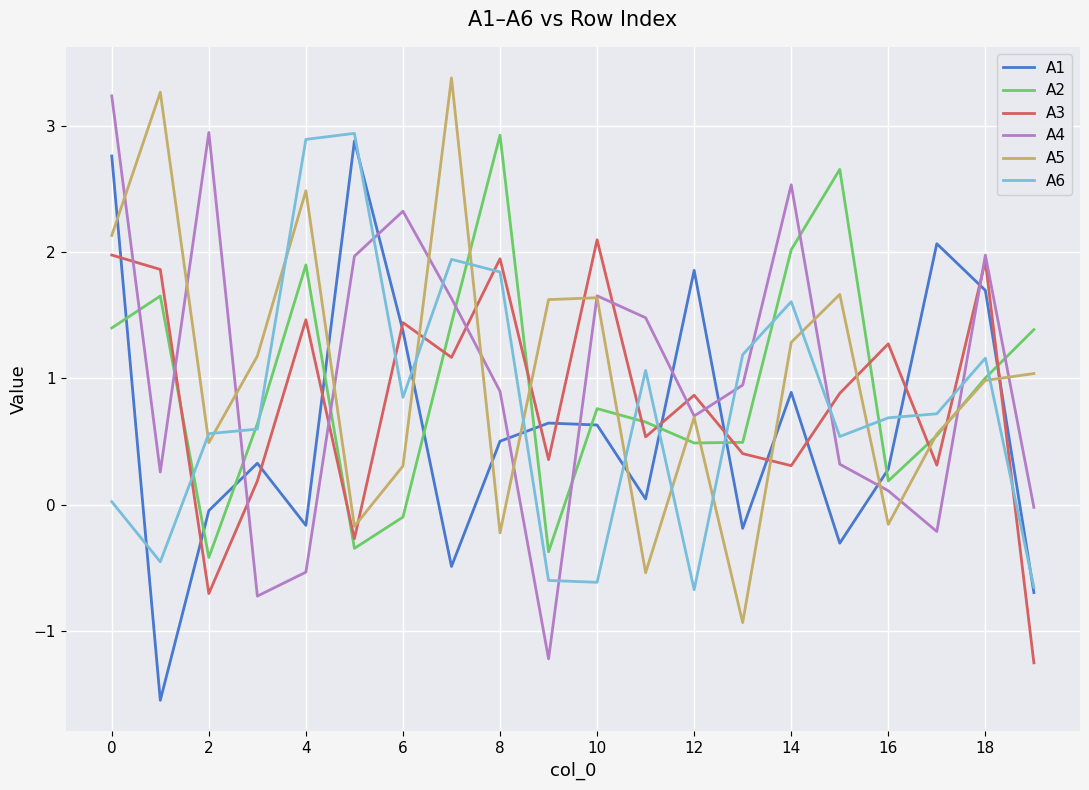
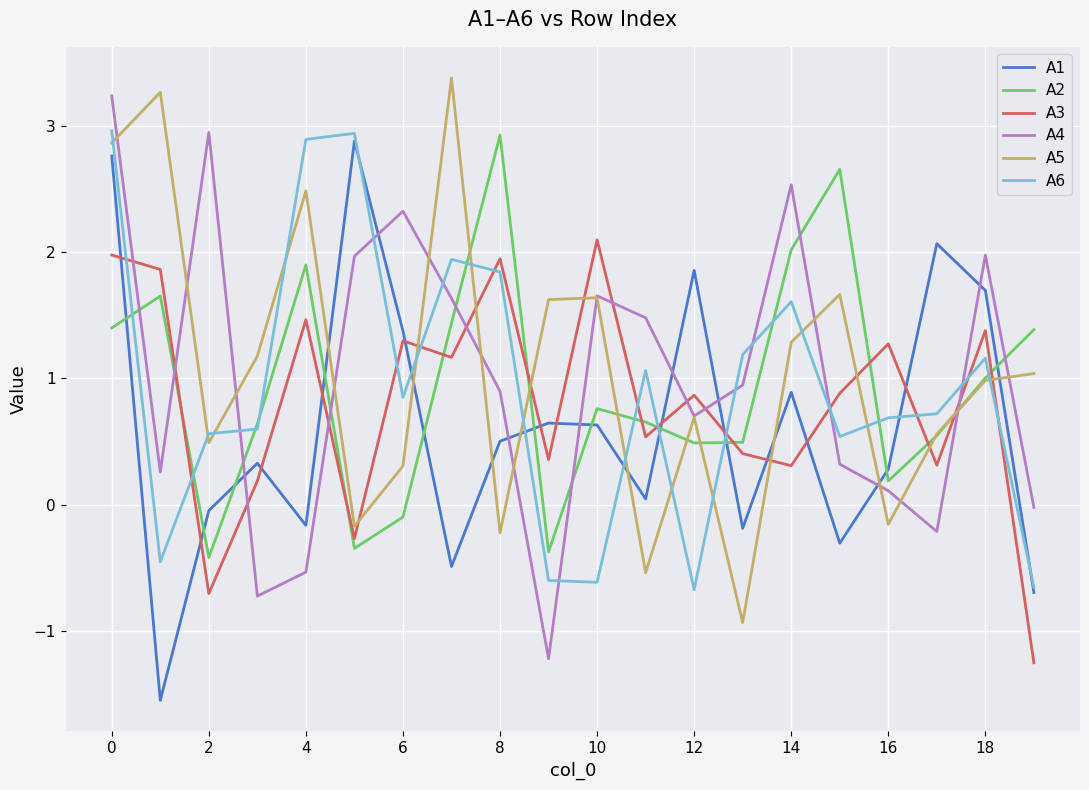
  {
    "A1": {
      "0": 2.76,
      "2": -0.05,
      "4": -0.17,
      "6": 1.38,
      "8": 0.50,
      "10": 0.63,
      "12": 1.86,
      "14": 0.89,
      "16": 0.28,
      "18": 1.70
    },
    "A2": {
      "0": 1.40,
      "2": -0.42,
      "4": 1.90,
      "6": -0.10,
      "8": 2.93,
      "10": 0.76,
      "12": 0.49,
      "14": 2.02,
      "16": 0.19
    },
    "A3": {
      "0": 1.98,
      "2": -0.71,
      "4": 1.47,
-     "6": 1.44,
+     "6": 1.30,
      "8": 1.95,
      "10": 2.10,
      "12": 0.87,
      "14": 0.31,
      "16": 1.27,
-     "18": 1.93
+     "18": 1.38
    },
    "A4": {
      "0": 3.24,
      "2": 2.95,
      "4": -0.54,
      "6": 2.33,
      "8": 0.90,
      "14": 2.54,
      "16": 0.11,
      "18": 1.98
    },
    "A5": {
-     "0": 2.13,
+     "0": 2.87,
      "2": 0.49,
      "4": 2.49,
      "6": 0.31,
      "8": -0.23,
      "14": 1.29,
      "16": -0.16
    },
    "A6": {
-     "0": 0.02,
+     "0": 2.96,
      "2": 0.56,
      "4": 2.90,
      "6": 0.85,
      "8": 1.84,
      "10": -0.62,
      "12": -0.68,
      "14": 1.61,
      "16": 0.69,
      "18": 1.16
    }
  }
